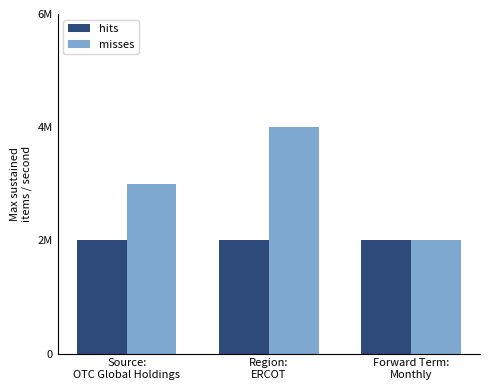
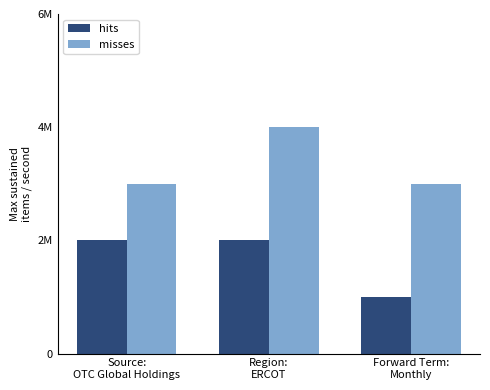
  {
    "hits": {
      "Source: OTC Global Holdings": 2000000,
      "Region: ERCOT": 2000000,
-     "Forward Term: Monthly": 2000000
+     "Forward Term: Monthly": 1000000
    },
    "misses": {
      "Source: OTC Global Holdings": 3000000,
      "Region: ERCOT": 4000000,
-     "Forward Term: Monthly": 2000000
+     "Forward Term: Monthly": 3000000
    }
  }
